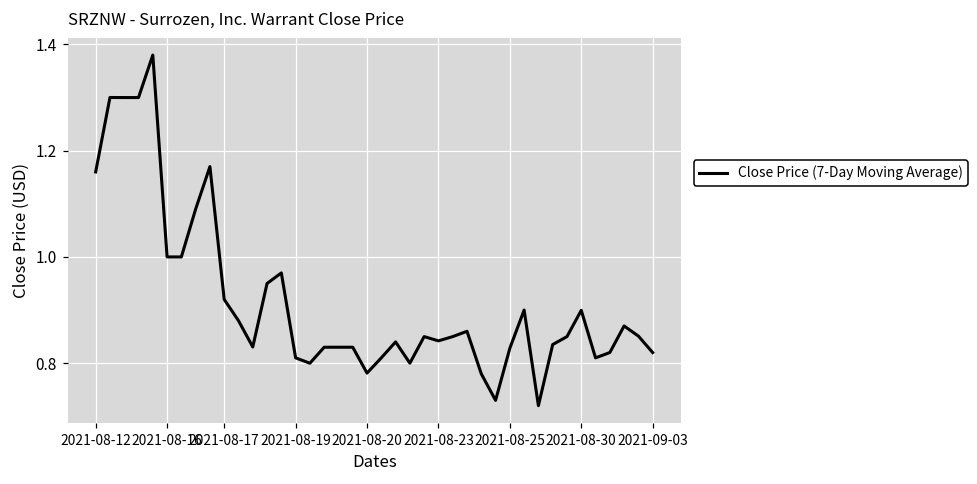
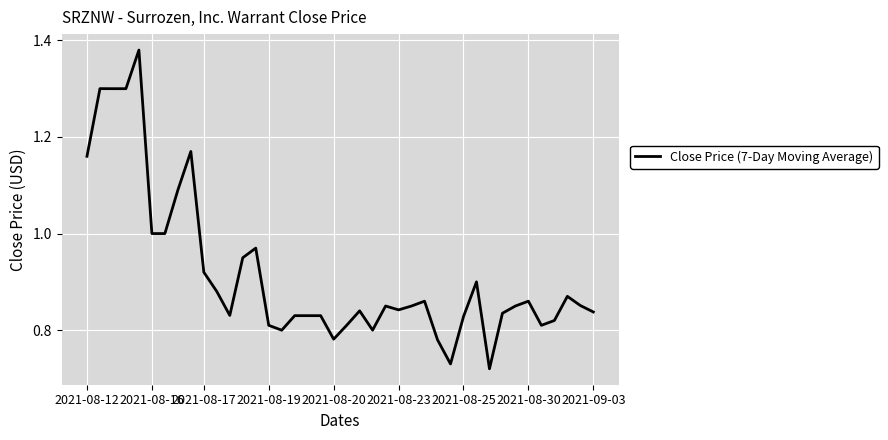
  {
    "2021-08-12": 1.16,
    "2021-08-19": 0.81,
    "2021-08-20": 0.78,
    "2021-08-23": 0.84,
    "2021-08-25": 0.83,
-   "2021-08-30": 0.90,
-   "2021-09-03": 0.82
+   "2021-08-30": 0.86,
+   "2021-09-03": 0.84
  }
